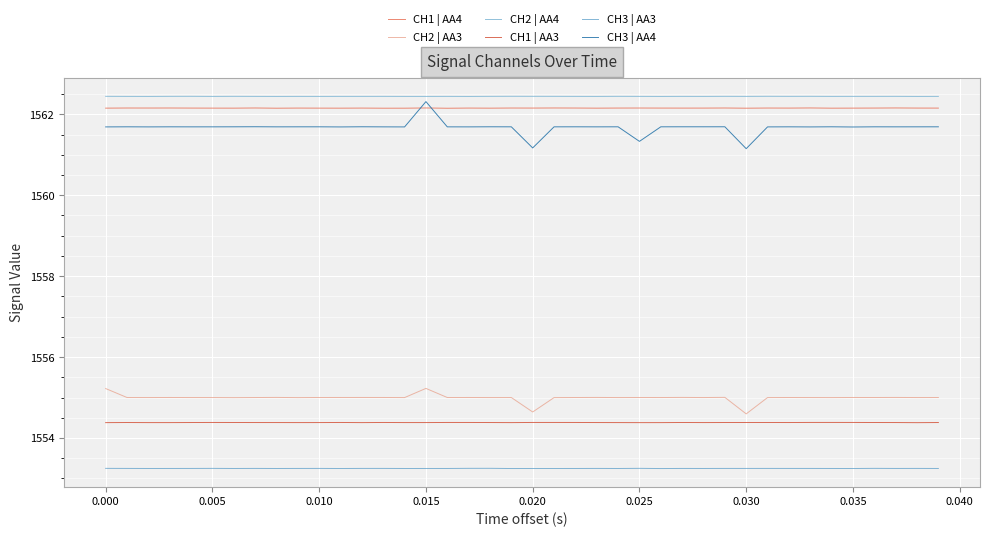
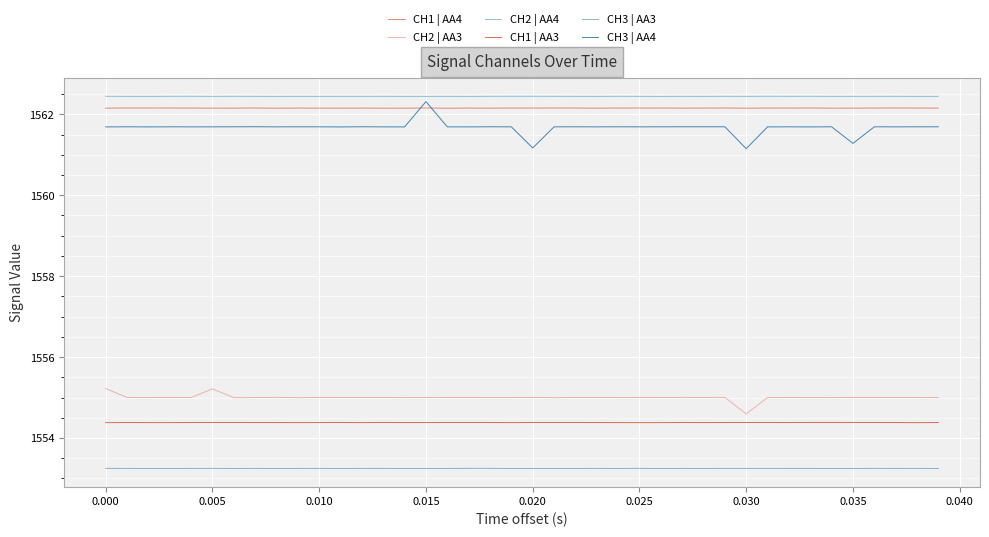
  {
    "CH2 | AA3": {
      "0.000": 1555.2,
-     "0.005": 1555.0,
+     "0.005": 1555.2,
      "0.010": 1555.0,
-     "0.015": 1555.2,
-     "0.020": 1554.6,
+     "0.015": 1555.0,
+     "0.020": 1555.0,
      "0.025": 1555.0,
      "0.030": 1554.6,
      "0.035": 1555.0
    },
    "CH3 | AA4": {
      "0.000": 1561.7,
      "0.005": 1561.7,
      "0.010": 1561.7,
      "0.015": 1562.3,
      "0.020": 1561.2,
-     "0.025": 1561.3,
+     "0.025": 1561.7,
      "0.030": 1561.2,
-     "0.035": 1561.7
+     "0.035": 1561.3
    }
  }
